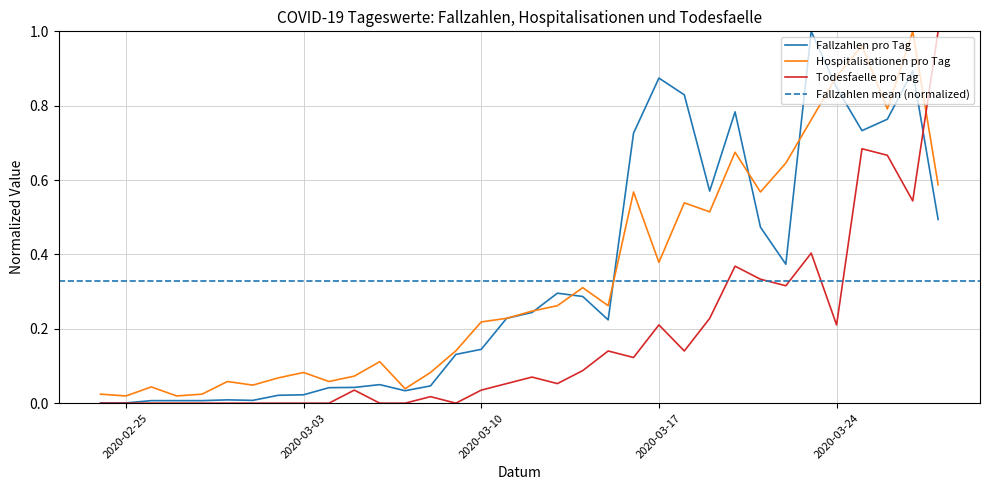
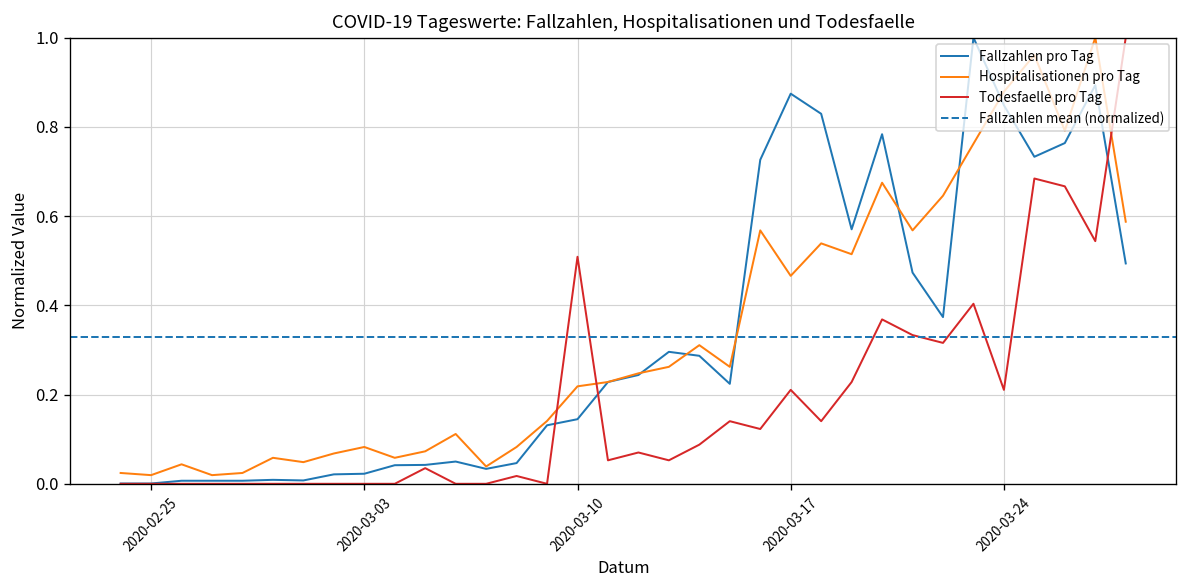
  {
    "Fallzahlen pro Tag": {
      "2020-03-03": 0.02,
      "2020-03-10": 0.14,
      "2020-03-17": 0.87
    },
    "Hospitalisationen pro Tag": {
      "2020-02-25": 0.02,
      "2020-03-03": 0.08,
      "2020-03-10": 0.22,
-     "2020-03-17": 0.38
+     "2020-03-17": 0.47
    },
    "Todesfaelle pro Tag": {
      "2020-03-03": 0.00,
-     "2020-03-10": 0.04,
+     "2020-03-10": 0.51,
      "2020-03-17": 0.21,
      "2020-03-24": 0.21
    }
  }
